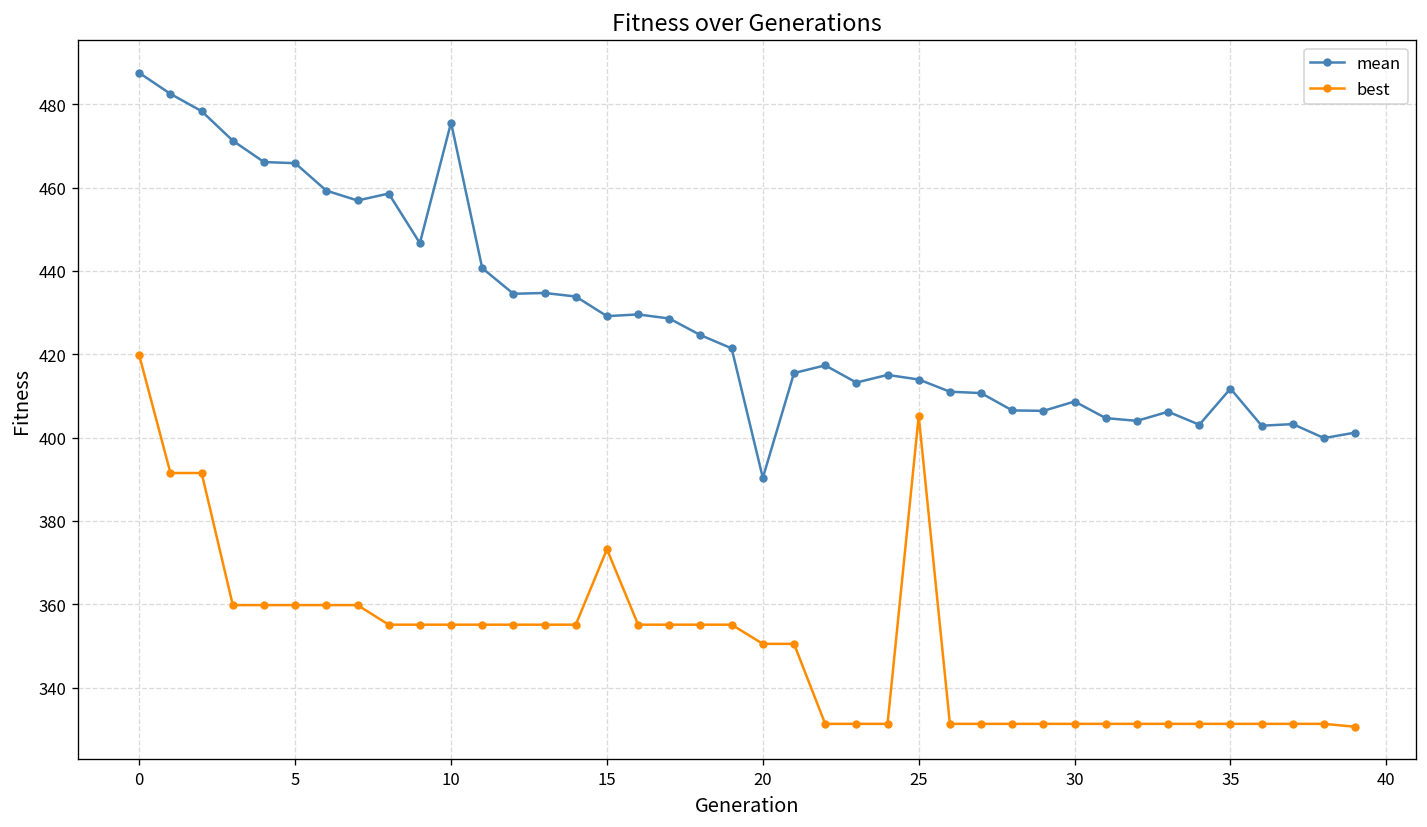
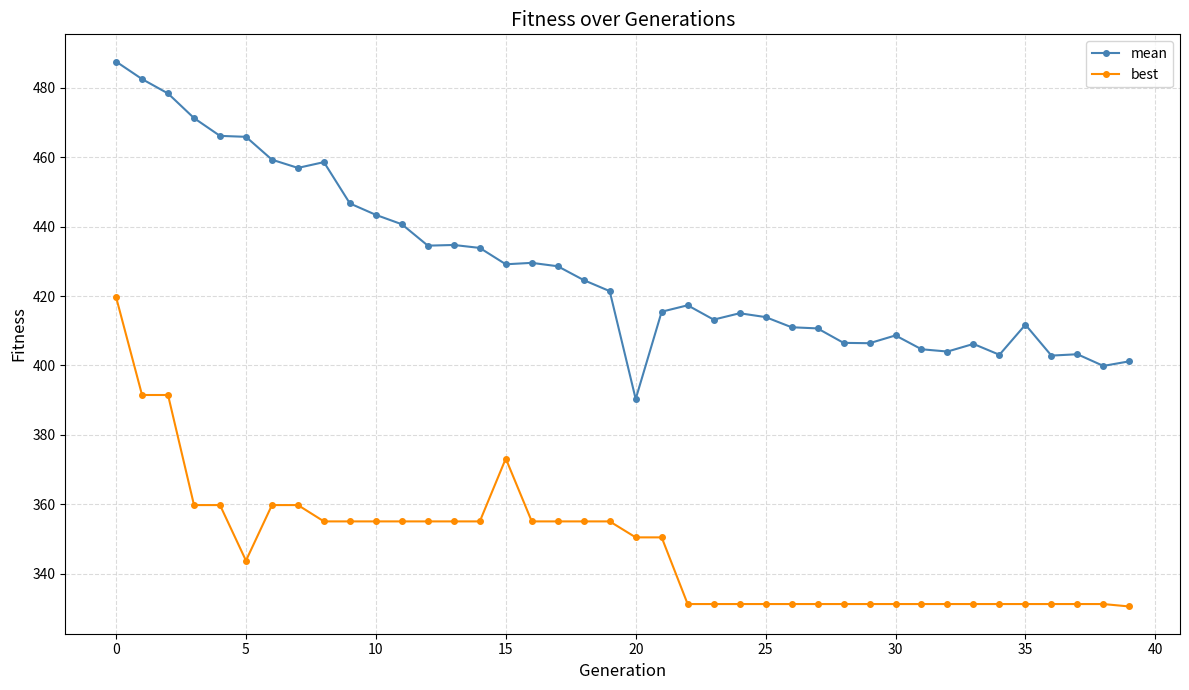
  {
    "mean": {
      "0": 488,
      "5": 466,
-     "10": 476,
+     "10": 443,
      "15": 429,
      "20": 390,
      "25": 414,
      "30": 409,
      "35": 412
    },
    "best": {
      "0": 420,
-     "5": 360,
+     "5": 344,
      "10": 355,
      "15": 373,
      "20": 351,
-     "25": 405,
+     "25": 331,
      "30": 331,
      "35": 331
    }
  }
